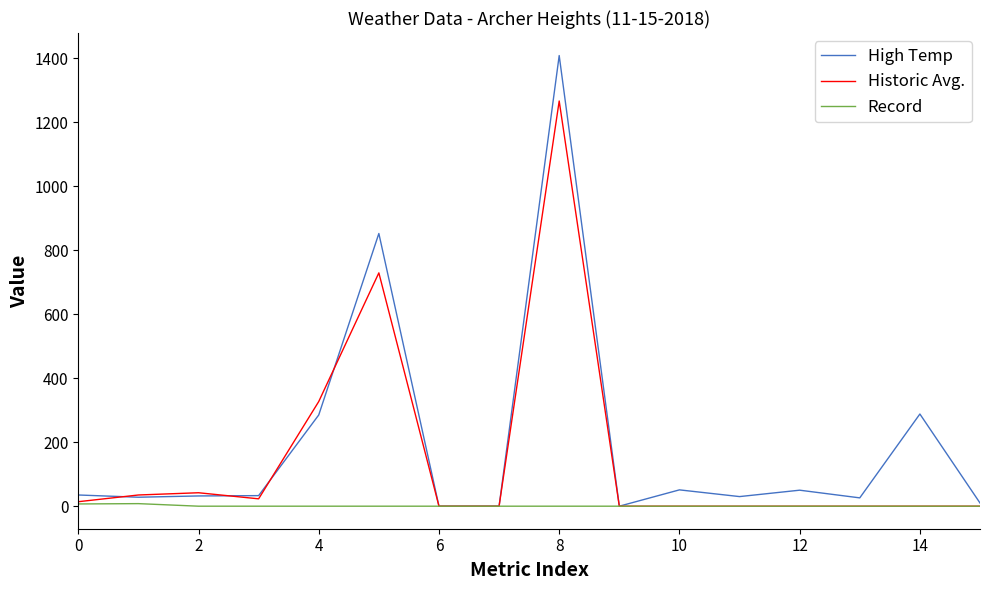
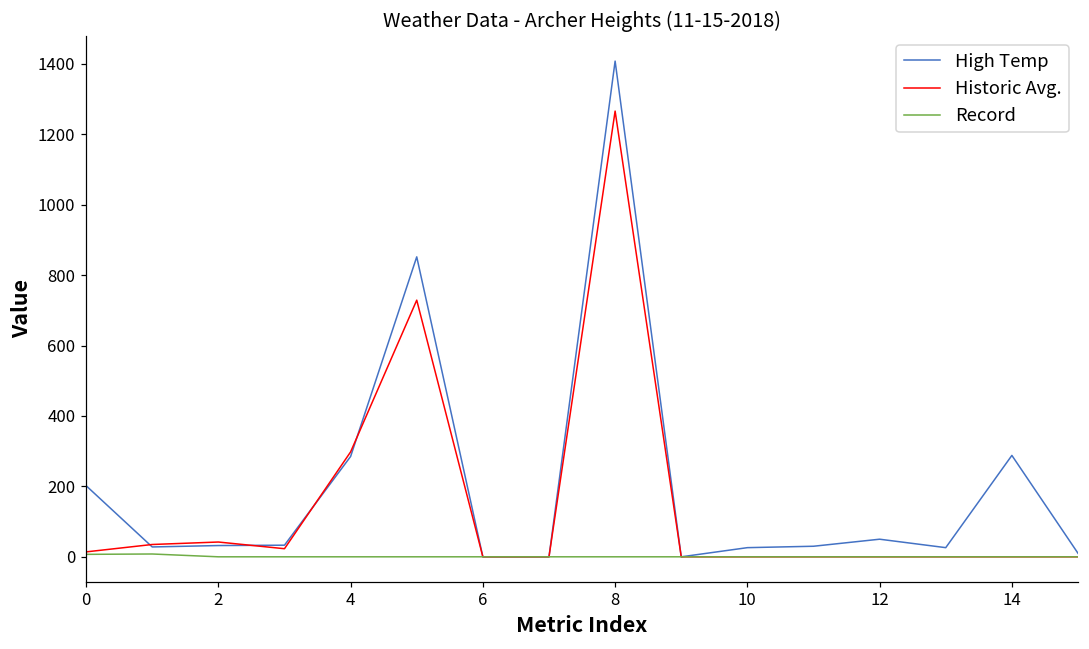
  {
    "High Temp": {
-     "0": 40,
+     "0": 200,
      "2": 30,
      "4": 290,
      "8": 1410,
-     "10": 50,
+     "10": 30,
      "12": 50,
      "14": 290
    },
    "Historic Avg.": {
      "2": 40,
-     "4": 330,
+     "4": 300,
      "8": 1270
    },
    "Record": {
      "2": 0,
      "4": 0,
      "8": 0
    }
  }
